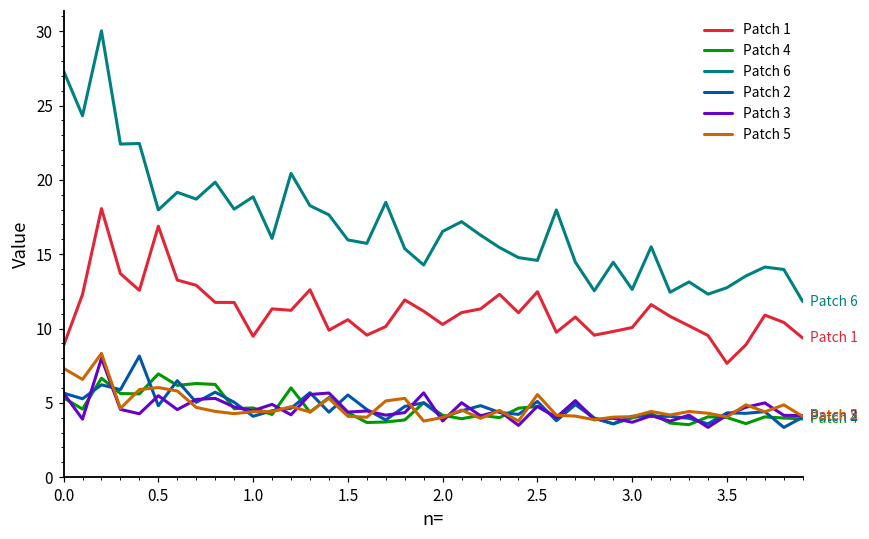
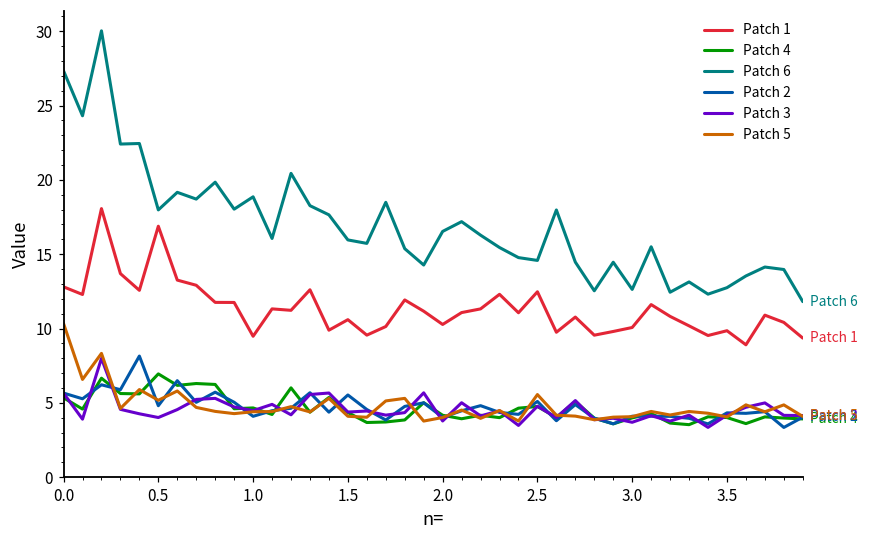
  {
    "Patch 1": {
-     "0.0": 8.8,
+     "0.0": 12.8,
      "0.5": 16.9,
      "1.0": 9.5,
      "1.5": 10.6,
      "2.0": 10.3,
      "2.5": 12.5,
      "3.0": 10.1,
-     "3.5": 7.7
+     "3.5": 9.9
    },
    "Patch 4": {
      "0.0": 5.3,
      "0.5": 6.9
    },
    "Patch 3": {
-     "0.5": 5.5,
+     "0.5": 4.0,
      "2.0": 3.8,
      "3.0": 3.7
    },
    "Patch 5": {
-     "0.0": 7.3,
-     "0.5": 6.0,
+     "0.0": 10.3,
+     "0.5": 5.2,
      "1.5": 4.1,
      "2.5": 5.6
    }
  }
